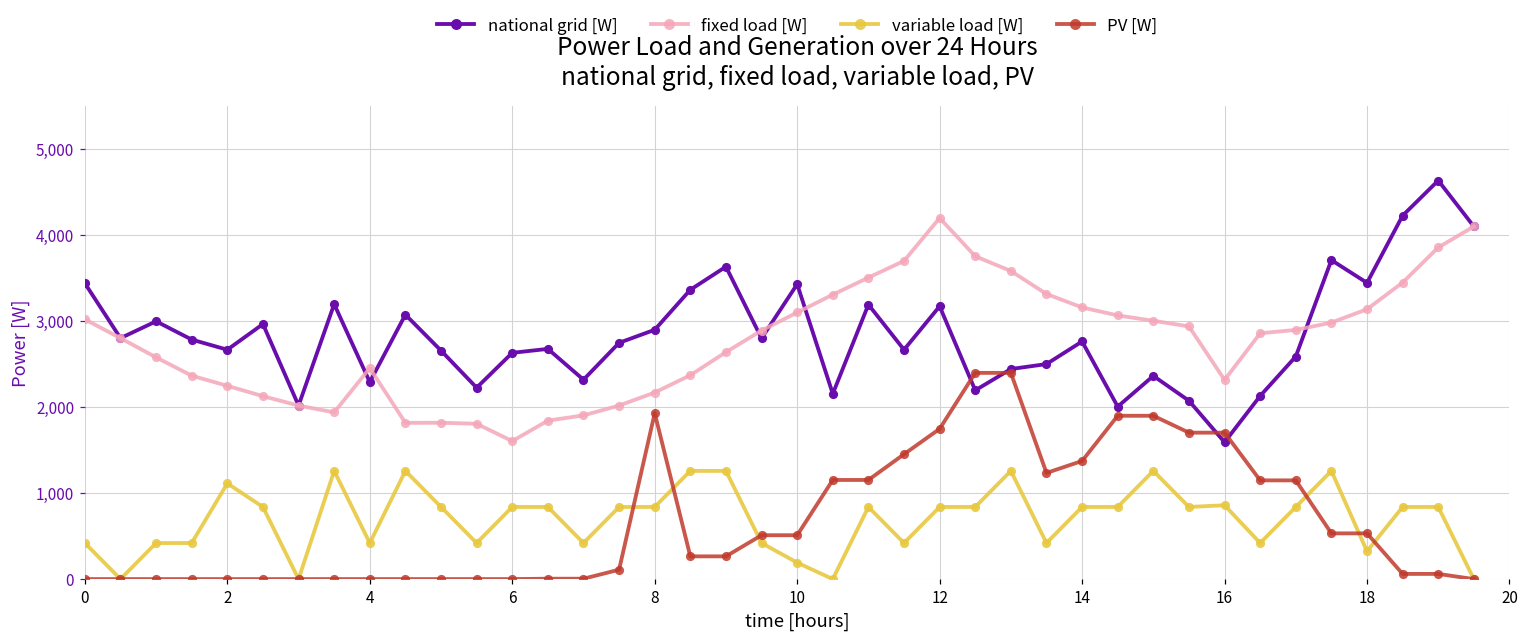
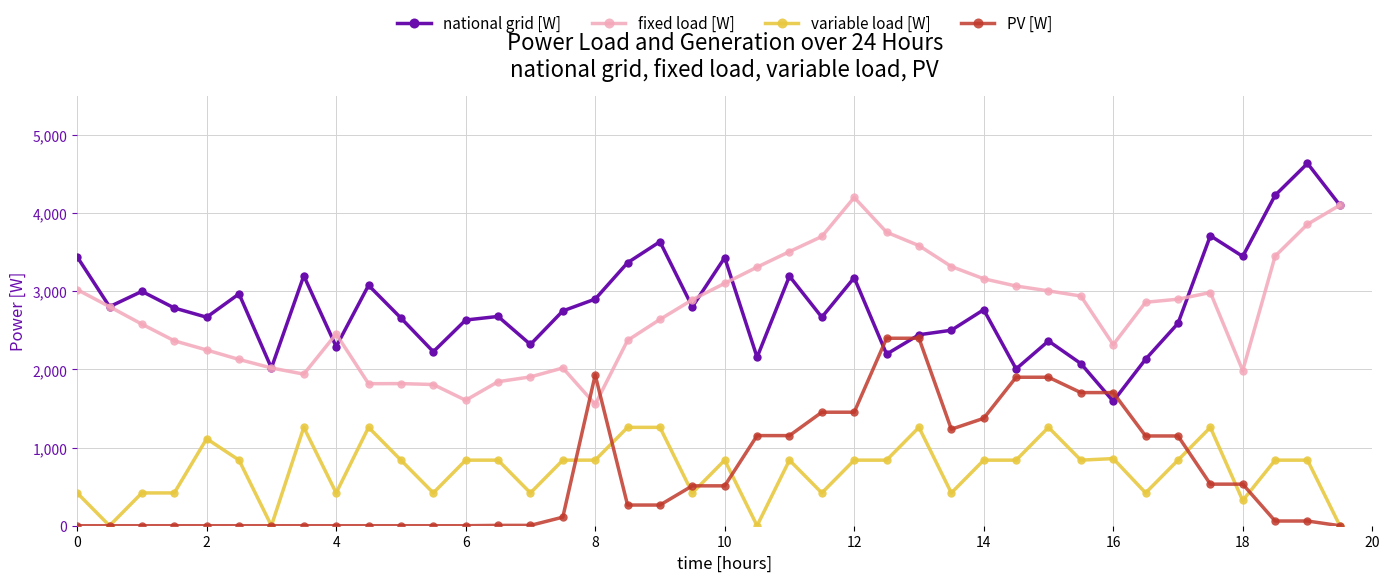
  {
    "national grid [W]": {
      "0": "3,400",
      "2": "2,700",
      "4": "2,300",
      "6": "2,600",
      "8": "2,900",
      "10": "3,400",
      "12": "3,200",
      "14": "2,800",
      "16": "1,600",
      "18": "3,400"
    },
    "fixed load [W]": {
      "0": "3,000",
      "2": "2,200",
      "4": "2,500",
      "6": "1,600",
-     "8": "2,200",
+     "8": "1,600",
      "10": "3,100",
      "12": "4,200",
      "14": "3,200",
      "16": "2,300",
-     "18": "3,100"
+     "18": "2,000"
    },
    "variable load [W]": {
      "0": "400",
      "2": "1,100",
      "4": "400",
      "6": "800",
      "8": "800",
-     "10": "200",
+     "10": "800",
      "12": "800",
      "14": "800",
      "16": "900",
      "18": "300"
    },
    "PV [W]": {
      "0": "0",
      "2": "0",
      "4": "0",
      "6": "0",
      "8": "1,900",
      "10": "500",
-     "12": "1,700",
+     "12": "1,500",
      "14": "1,400",
      "16": "1,700",
      "18": "500"
    }
  }
